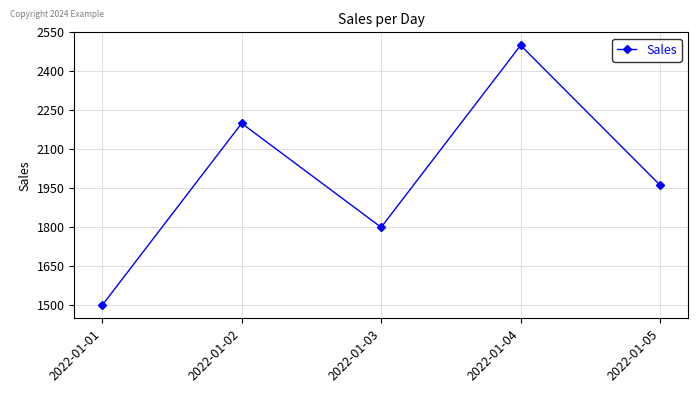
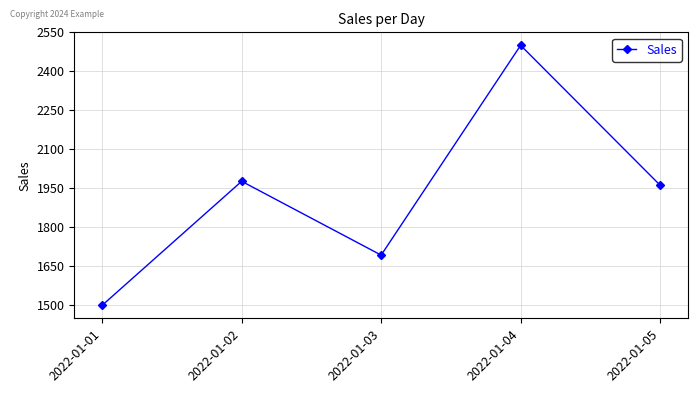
  {
    "2022-01-01": 1500,
-   "2022-01-02": 2200,
-   "2022-01-03": 1800,
+   "2022-01-02": 1980,
+   "2022-01-03": 1690,
    "2022-01-04": 2500,
    "2022-01-05": 1960
  }
